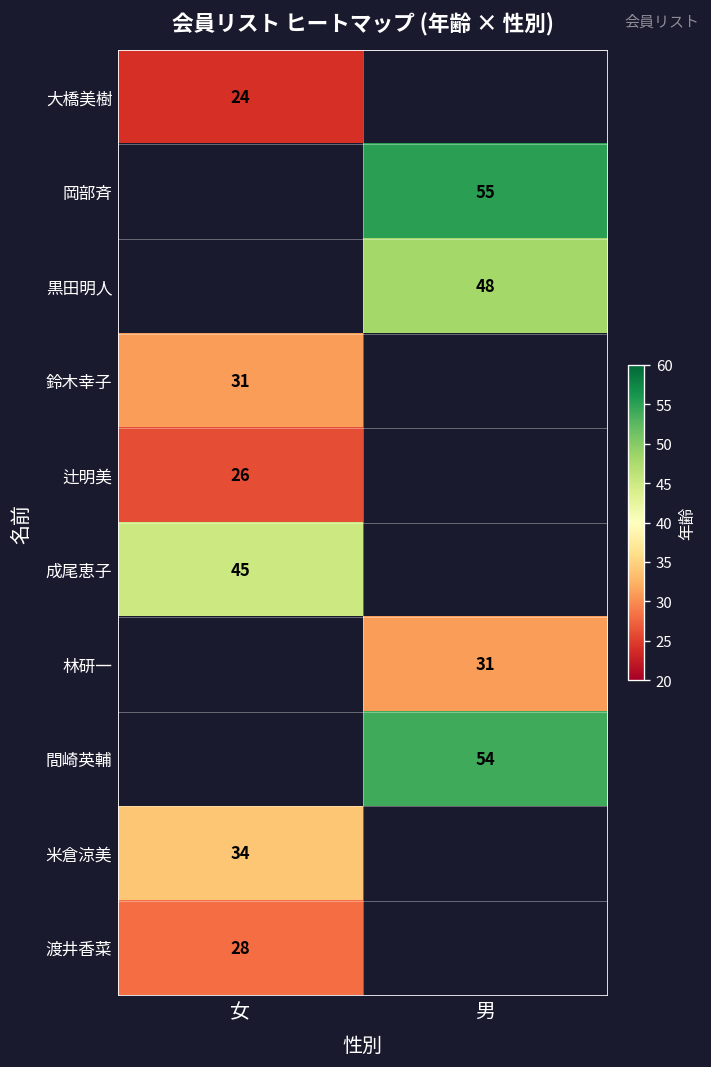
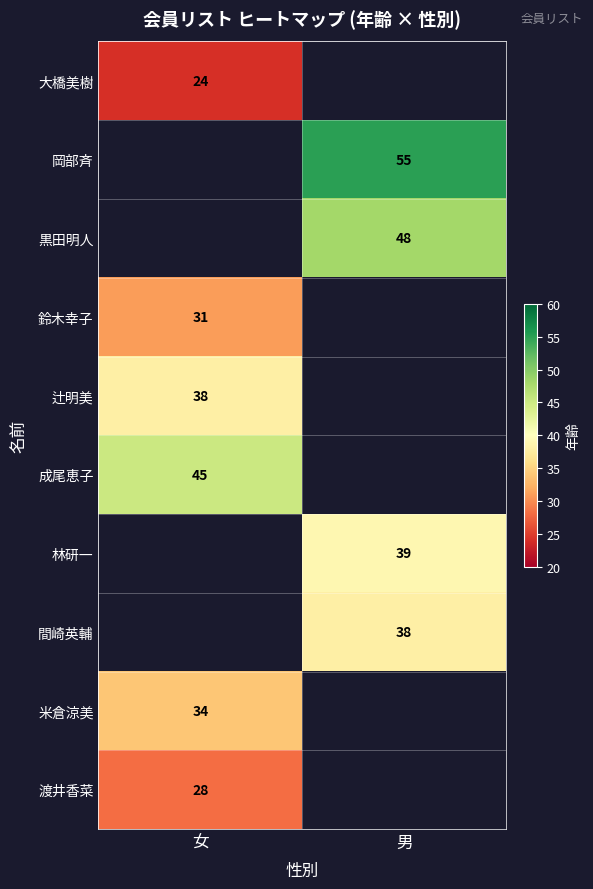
  {
    "大橋美樹": {
      "女": 24
    },
    "岡部斉": {
      "男": 55
    },
    "黒田明人": {
      "男": 48
    },
    "鈴木幸子": {
      "女": 31
    },
    "辻明美": {
-     "女": 26
+     "女": 38
    },
    "成尾恵子": {
      "女": 45
    },
    "林研一": {
-     "男": 31
+     "男": 39
    },
    "間崎英輔": {
-     "男": 54
+     "男": 38
    },
    "米倉涼美": {
      "女": 34
    },
    "渡井香菜": {
      "女": 28
    }
  }
